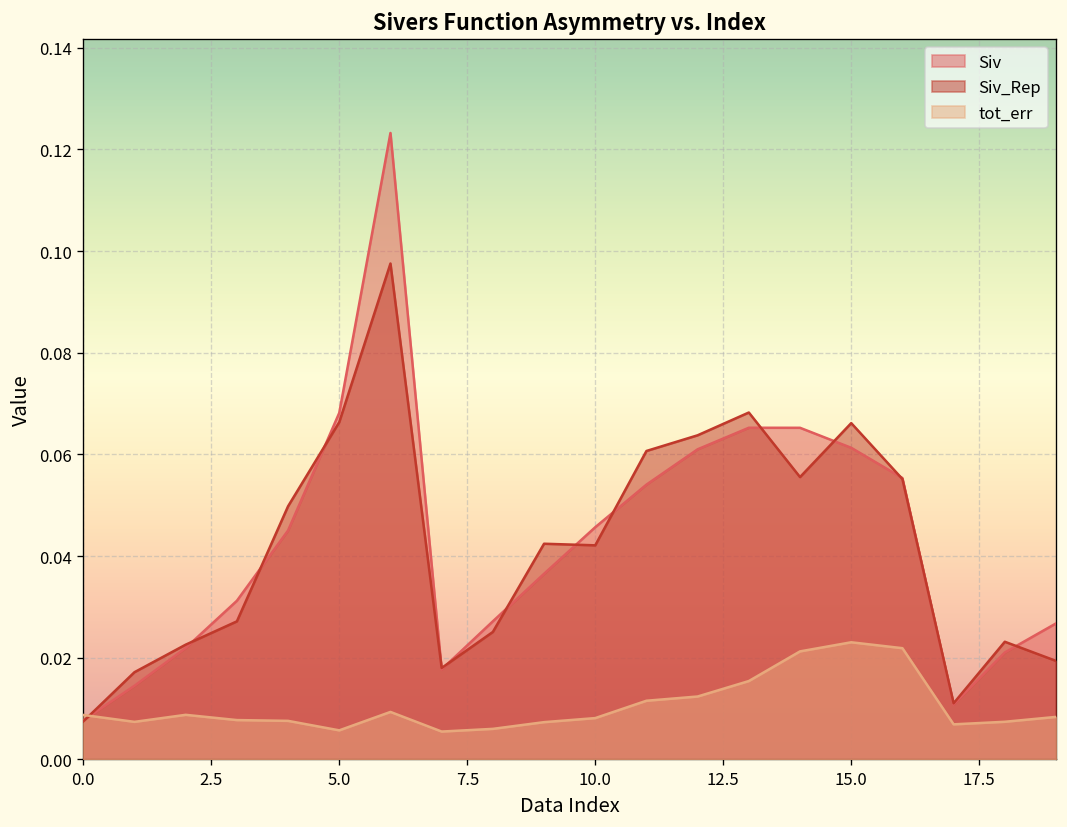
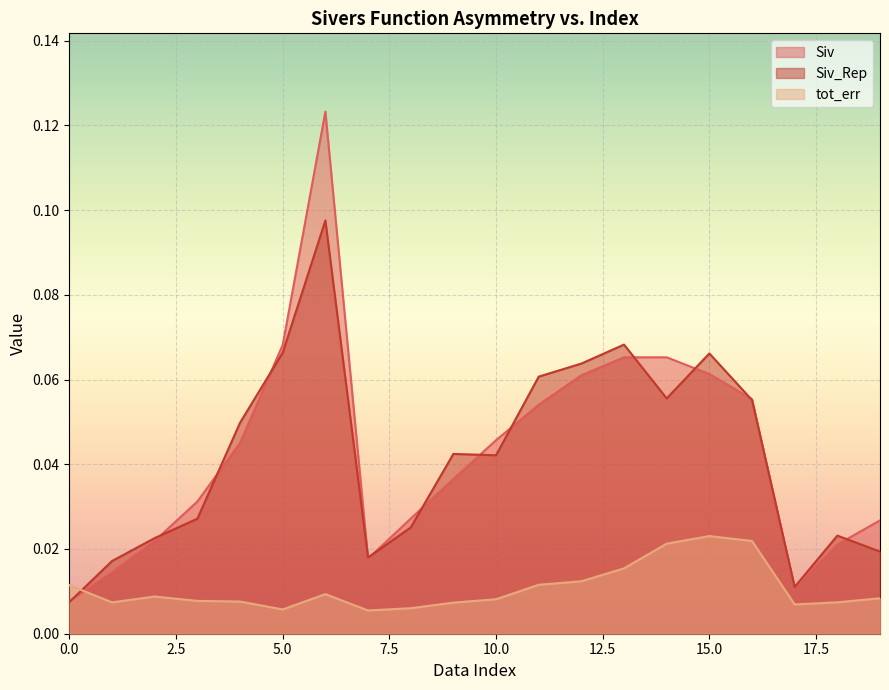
  {
    "tot_err": {
-     "0.0": 0.009,
+     "0.0": 0.011,
      "5.0": 0.006,
      "10.0": 0.008,
      "15.0": 0.023
    }
  }
